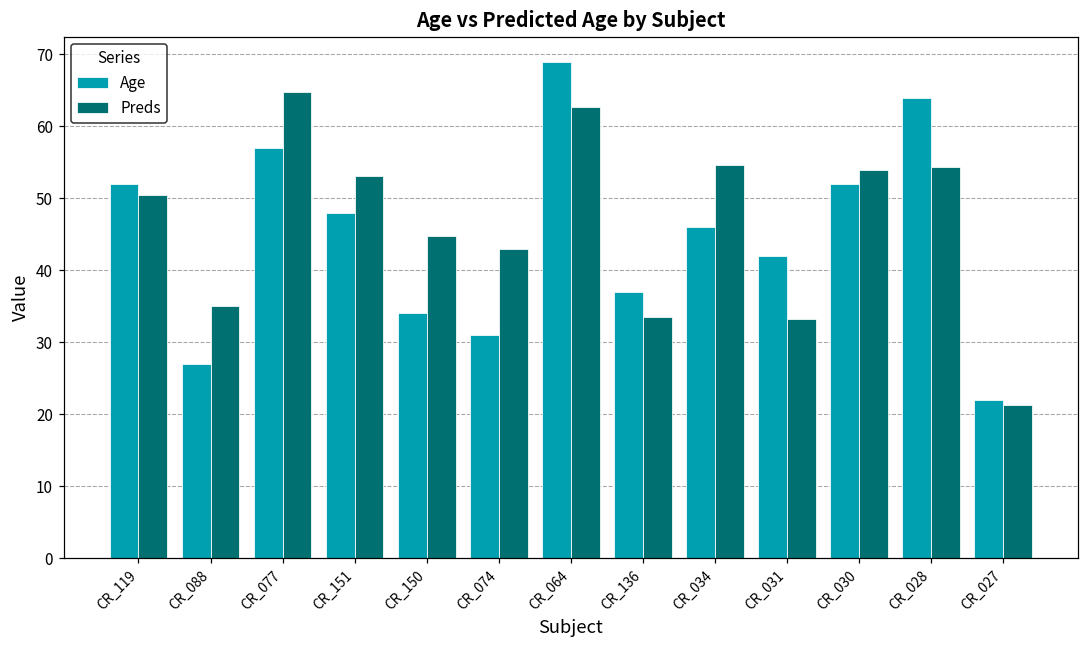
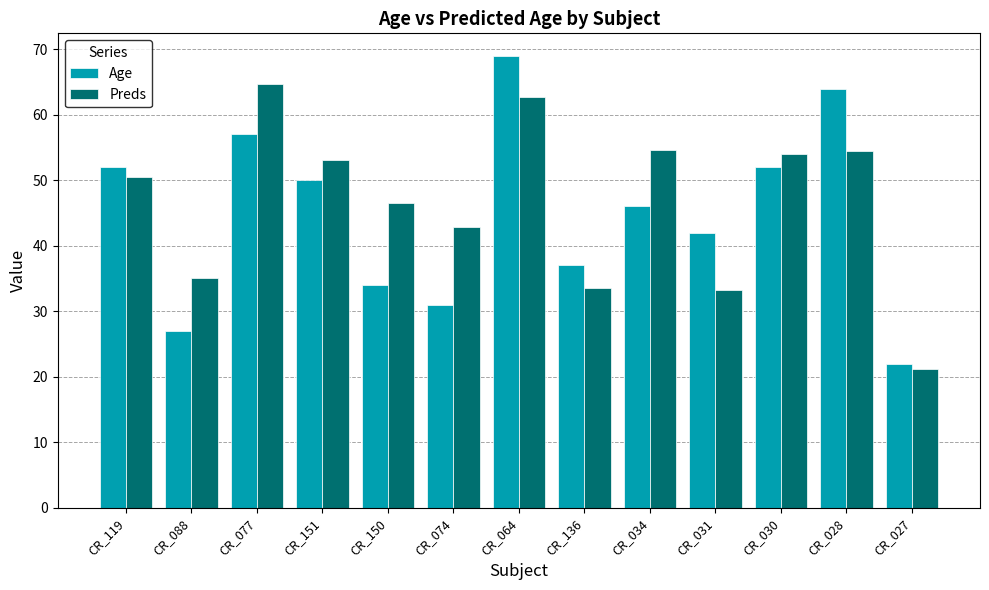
  {
    "Age": {
      "CR_119": 52,
      "CR_088": 27,
      "CR_077": 57,
-     "CR_151": 48,
+     "CR_151": 50,
      "CR_150": 34,
      "CR_074": 31,
      "CR_064": 69,
      "CR_136": 37,
      "CR_034": 46,
      "CR_031": 42,
      "CR_030": 52,
      "CR_028": 64,
      "CR_027": 22
    },
    "Preds": {
      "CR_119": 50,
      "CR_088": 35,
      "CR_077": 65,
      "CR_151": 53,
-     "CR_150": 45,
+     "CR_150": 46,
      "CR_074": 43,
      "CR_064": 63,
      "CR_136": 34,
      "CR_034": 55,
      "CR_031": 33,
      "CR_030": 54,
      "CR_028": 54,
      "CR_027": 21
    }
  }
